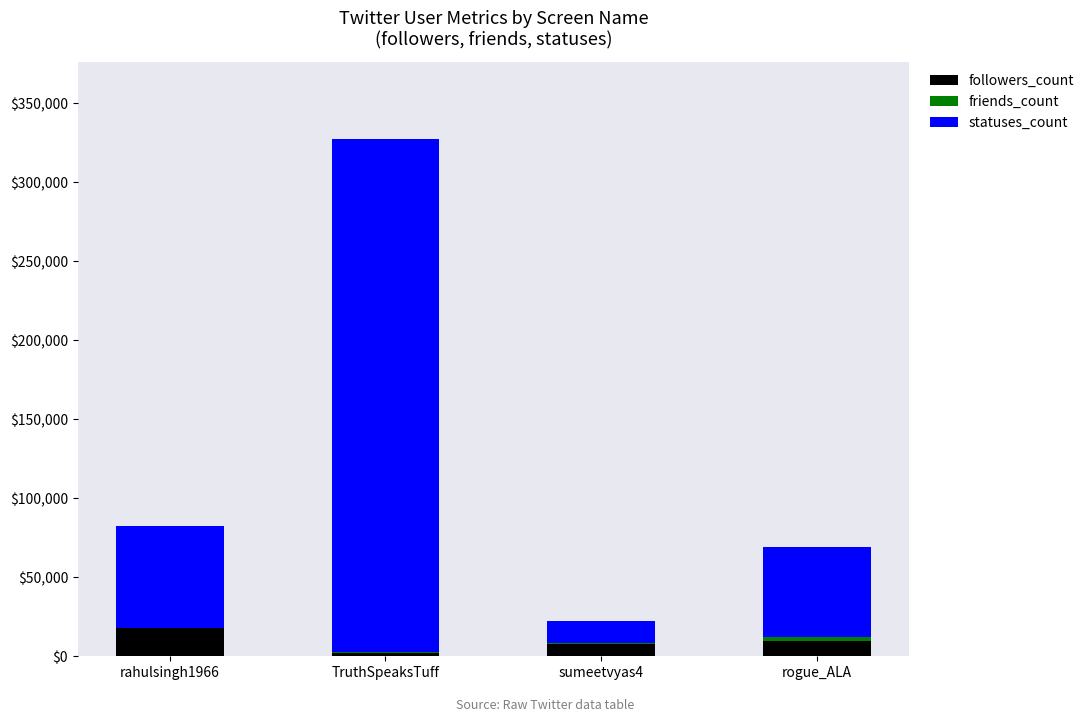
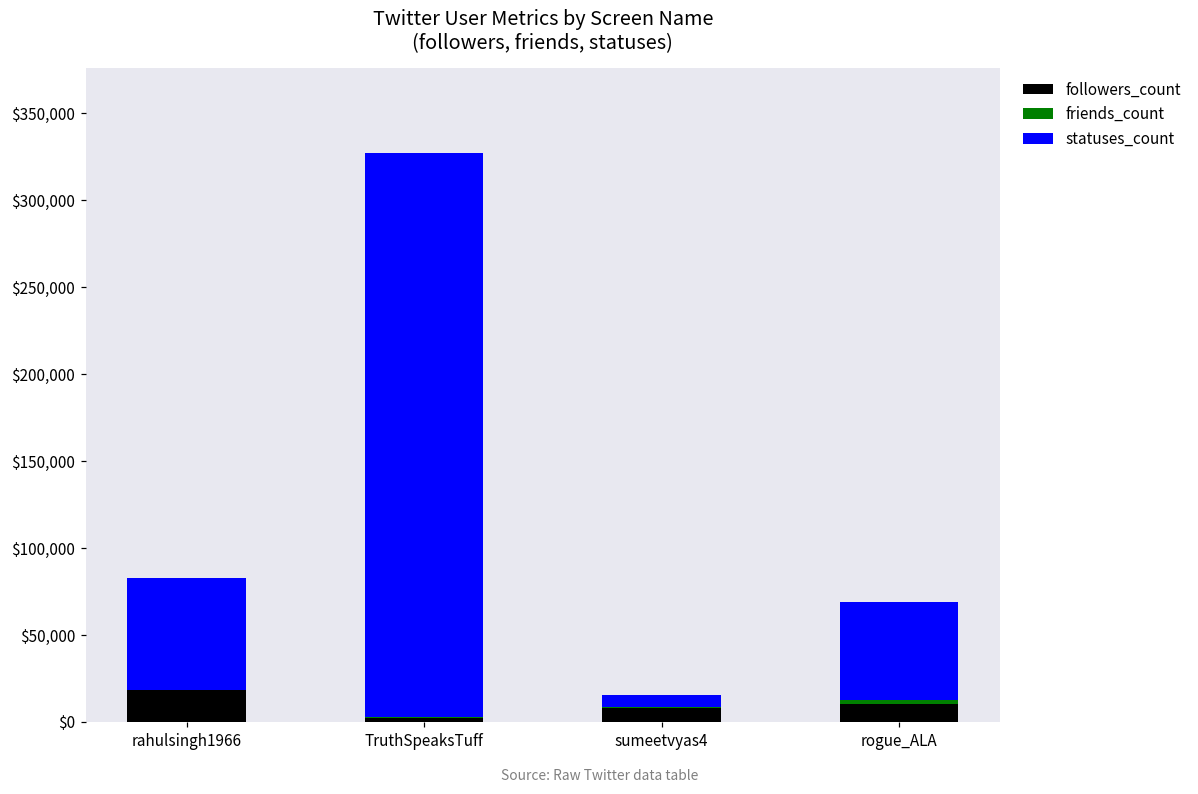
  {
    "followers_count": {
      "rahulsingh1966": "$18,000",
      "TruthSpeaksTuff": "$2,000",
      "sumeetvyas4": "$8,000",
      "rogue_ALA": "$10,000"
    },
    "friends_count": {
      "rogue_ALA": "$3,000"
    },
    "statuses_count": {
      "rahulsingh1966": "$64,000",
      "TruthSpeaksTuff": "$324,000",
-     "sumeetvyas4": "$14,000",
+     "sumeetvyas4": "$7,000",
      "rogue_ALA": "$57,000"
    }
  }
